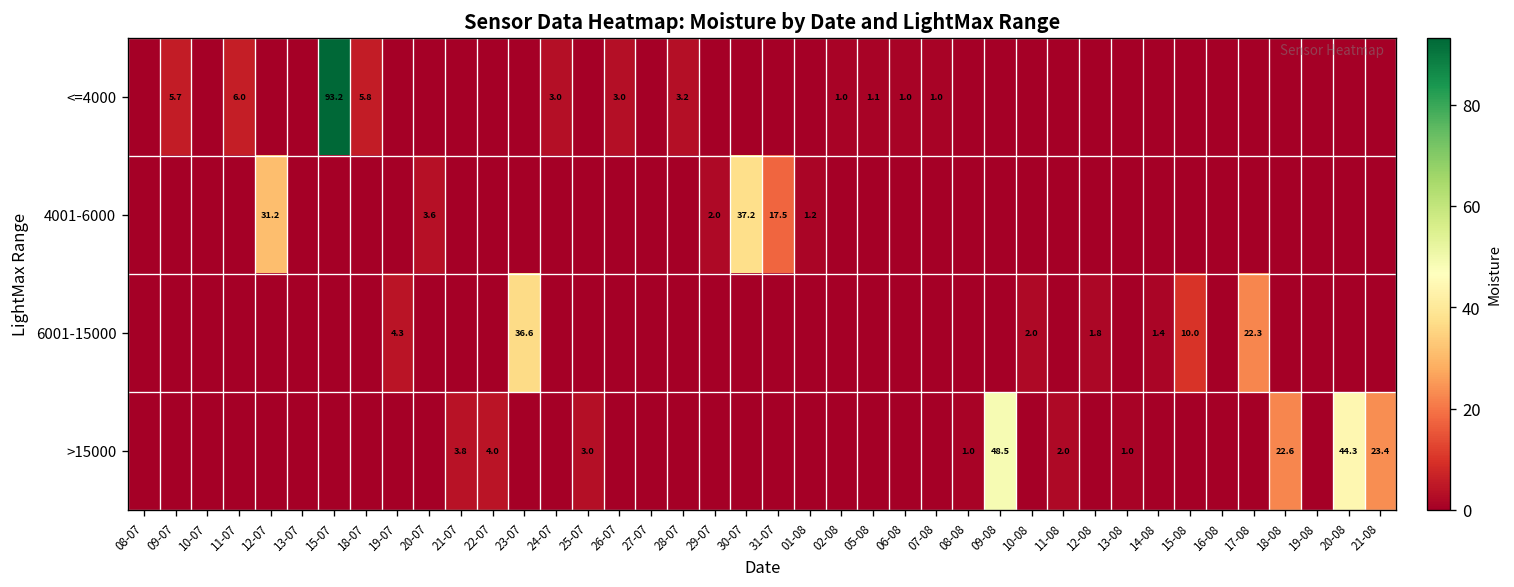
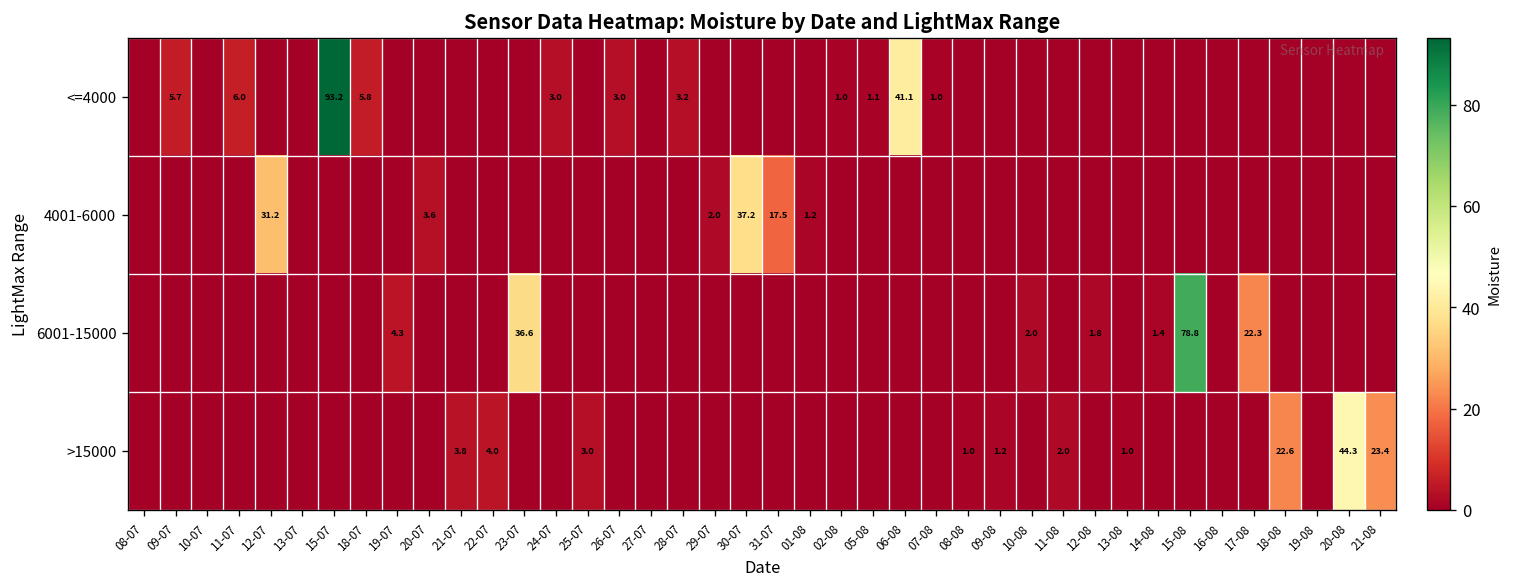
  {
    "<=4000": {
      "09-07": 5.7,
      "11-07": 6.0,
      "15-07": 93.2,
      "18-07": 5.8,
      "24-07": 3.0,
      "26-07": 3.0,
      "28-07": 3.2,
      "02-08": 1.0,
      "05-08": 1.1,
-     "06-08": 1.0,
+     "06-08": 41.1,
      "07-08": 1.0
    },
    "4001-6000": {
      "12-07": 31.2,
      "20-07": 3.6,
      "29-07": 2.0,
      "30-07": 37.2,
      "31-07": 17.5,
      "01-08": 1.2
    },
    "6001-15000": {
      "19-07": 4.3,
      "23-07": 36.6,
      "10-08": 2.0,
      "12-08": 1.8,
      "14-08": 1.4,
-     "15-08": 10.0,
+     "15-08": 78.8,
      "17-08": 22.3
    },
    ">15000": {
      "21-07": 3.8,
      "22-07": 4.0,
      "25-07": 3.0,
      "08-08": 1.0,
-     "09-08": 48.5,
+     "09-08": 1.2,
      "11-08": 2.0,
      "13-08": 1.0,
      "18-08": 22.6,
      "20-08": 44.3,
      "21-08": 23.4
    }
  }
